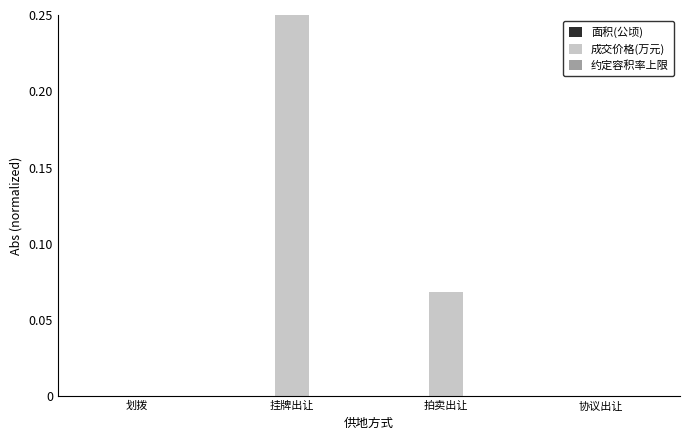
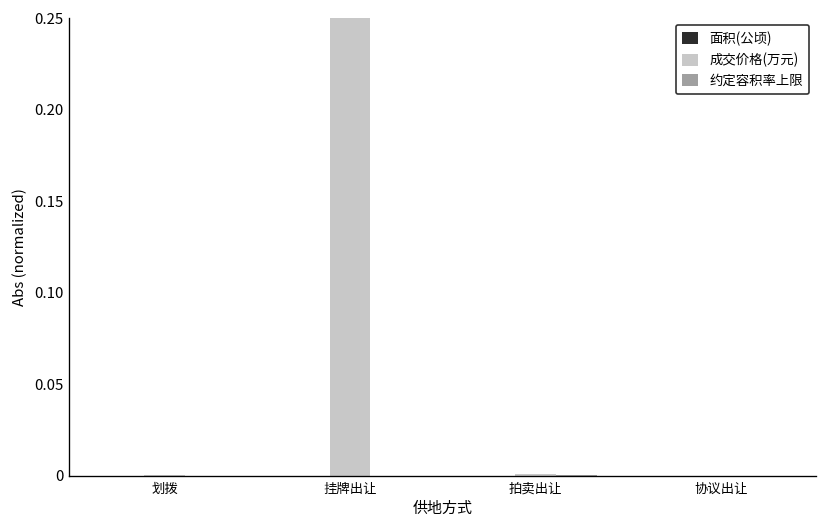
  {
    "成交价格(万元)": {
      "挂牌出让": 0.250,
-     "拍卖出让": 0.068
+     "拍卖出让": 0.001
    }
  }
